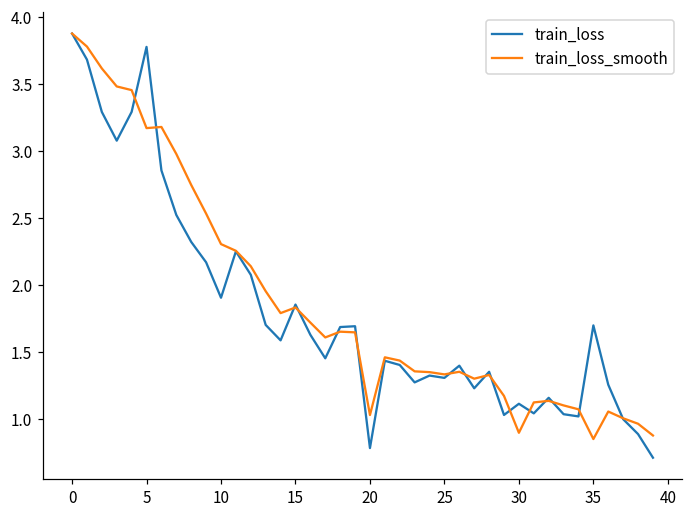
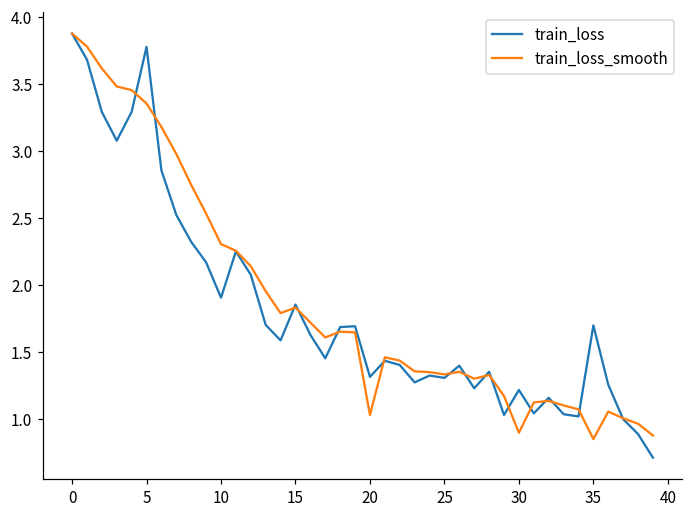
  {
    "train_loss": {
      "5": 3.77,
      "10": 1.90,
      "15": 1.85,
-     "20": 0.78,
+     "20": 1.32,
      "25": 1.31,
-     "30": 1.11,
+     "30": 1.22,
      "35": 1.70
    },
    "train_loss_smooth": {
-     "5": 3.17,
+     "5": 3.35,
      "10": 2.30,
      "15": 1.83,
      "20": 1.03,
      "25": 1.33,
      "30": 0.90,
      "35": 0.85
    }
  }
